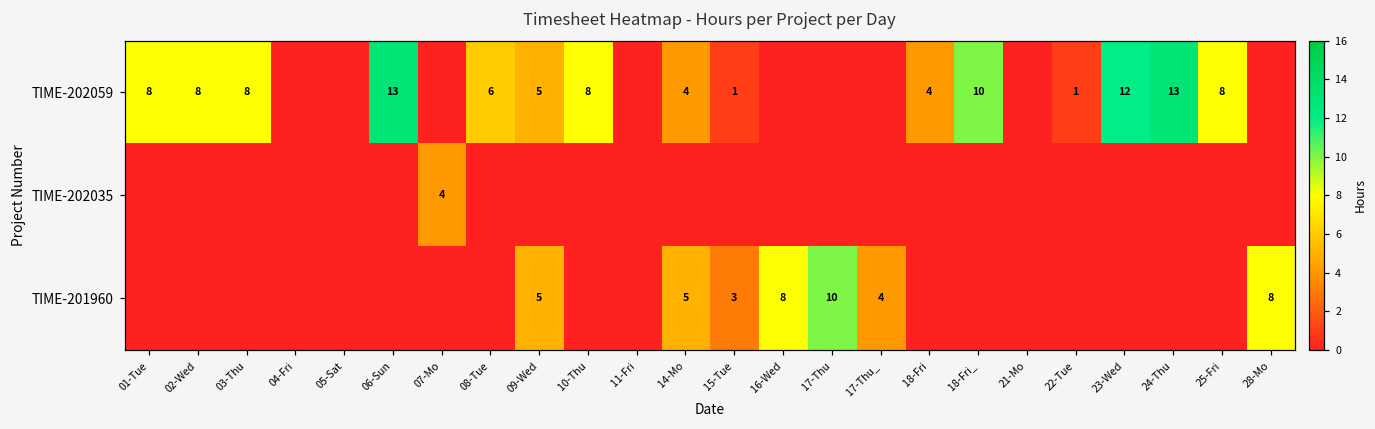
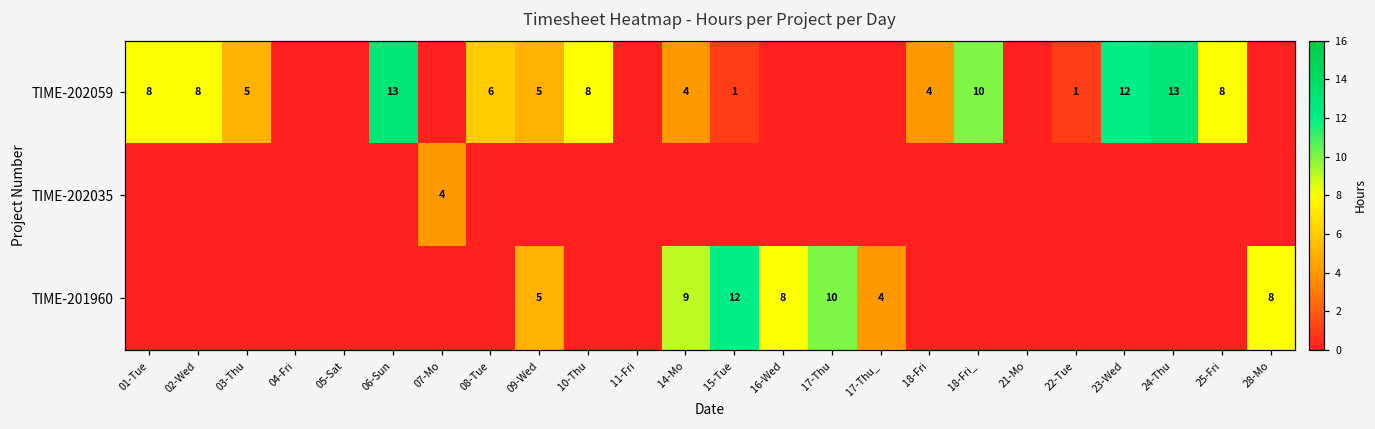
  {
    "TIME-202059": {
      "01-Tue": 8,
      "02-Wed": 8,
-     "03-Thu": 8,
+     "03-Thu": 5,
      "06-Sun": 13,
      "08-Tue": 6,
      "09-Wed": 5,
      "10-Thu": 8,
      "14-Mo": 4,
      "15-Tue": 1,
      "18-Fri": 4,
      "18-Fri_": 10,
      "22-Tue": 1,
      "23-Wed": 12,
      "24-Thu": 13,
      "25-Fri": 8
    },
    "TIME-202035": {
      "07-Mo": 4
    },
    "TIME-201960": {
      "09-Wed": 5,
-     "14-Mo": 5,
-     "15-Tue": 3,
+     "14-Mo": 9,
+     "15-Tue": 12,
      "16-Wed": 8,
      "17-Thu": 10,
      "17-Thu_": 4,
      "28-Mo": 8
    }
  }
